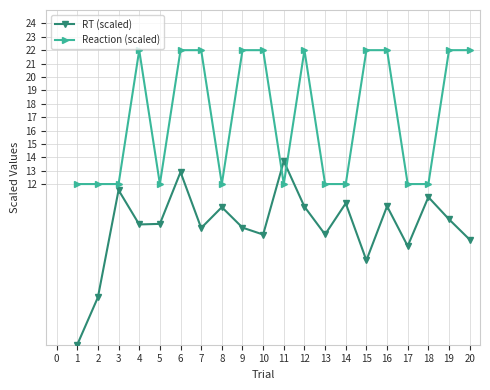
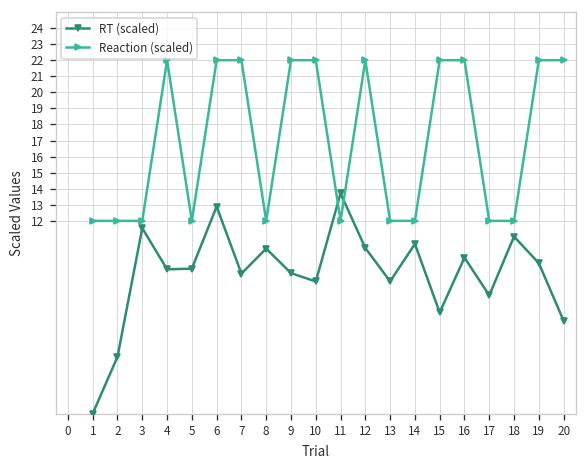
  {
    "RT (scaled)": {
      "1": 0.0,
      "2": 3.5,
      "3": 11.5,
      "4": 9.0,
      "5": 9.0,
      "6": 12.9,
      "7": 8.7,
      "8": 10.3,
      "9": 8.7,
      "10": 8.2,
      "11": 13.7,
      "12": 10.3,
      "13": 8.2,
      "14": 10.6,
      "15": 6.3,
-     "16": 10.3,
+     "16": 9.7,
      "17": 7.4,
      "18": 11.0,
      "19": 9.4,
-     "20": 7.9
+     "20": 5.8
    },
    "Reaction (scaled)": {
      "1": 12.0,
      "2": 12.0,
      "3": 12.0,
      "4": 22.0,
      "5": 12.0,
      "6": 22.0,
      "7": 22.0,
      "8": 12.0,
      "9": 22.0,
      "10": 22.0,
      "11": 12.0,
      "12": 22.0,
      "13": 12.0,
      "14": 12.0,
      "15": 22.0,
      "16": 22.0,
      "17": 12.0,
      "18": 12.0,
      "19": 22.0,
      "20": 22.0
    }
  }
